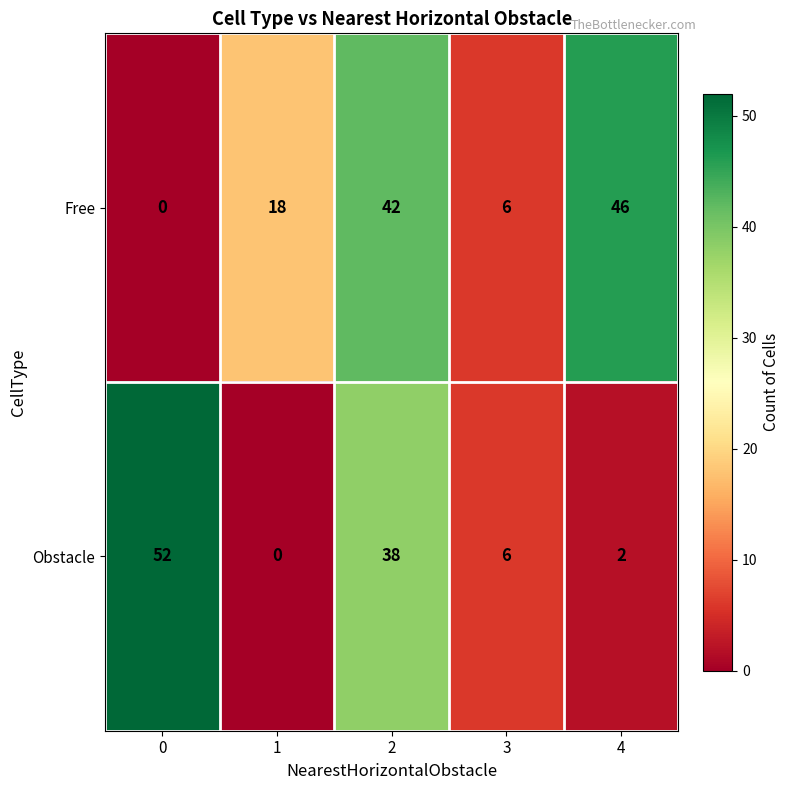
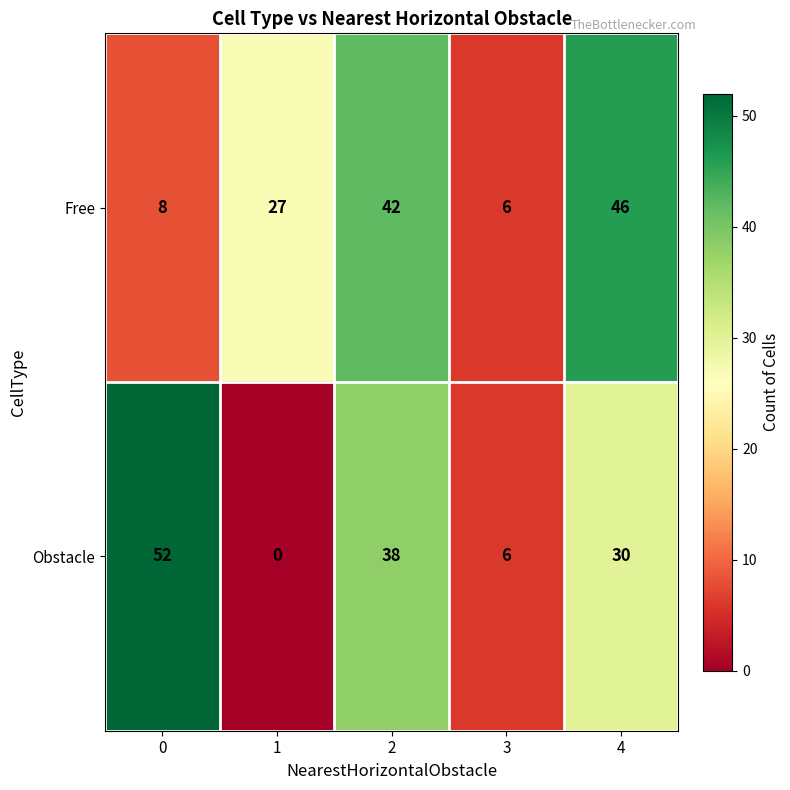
  {
    "Free": {
-     "0": 0,
-     "1": 18,
+     "0": 8,
+     "1": 27,
      "2": 42,
      "3": 6,
      "4": 46
    },
    "Obstacle": {
      "0": 52,
      "1": 0,
      "2": 38,
      "3": 6,
-     "4": 2
+     "4": 30
    }
  }
